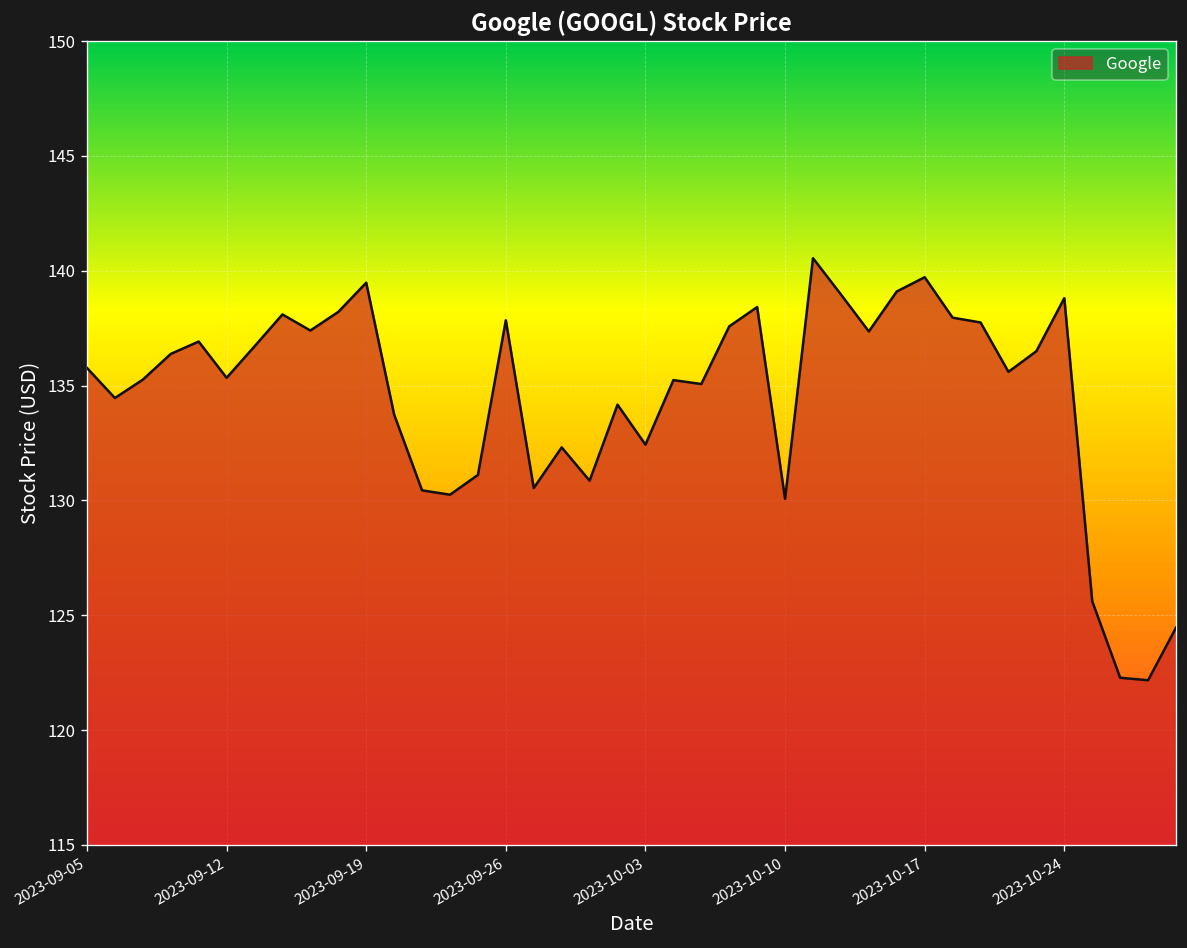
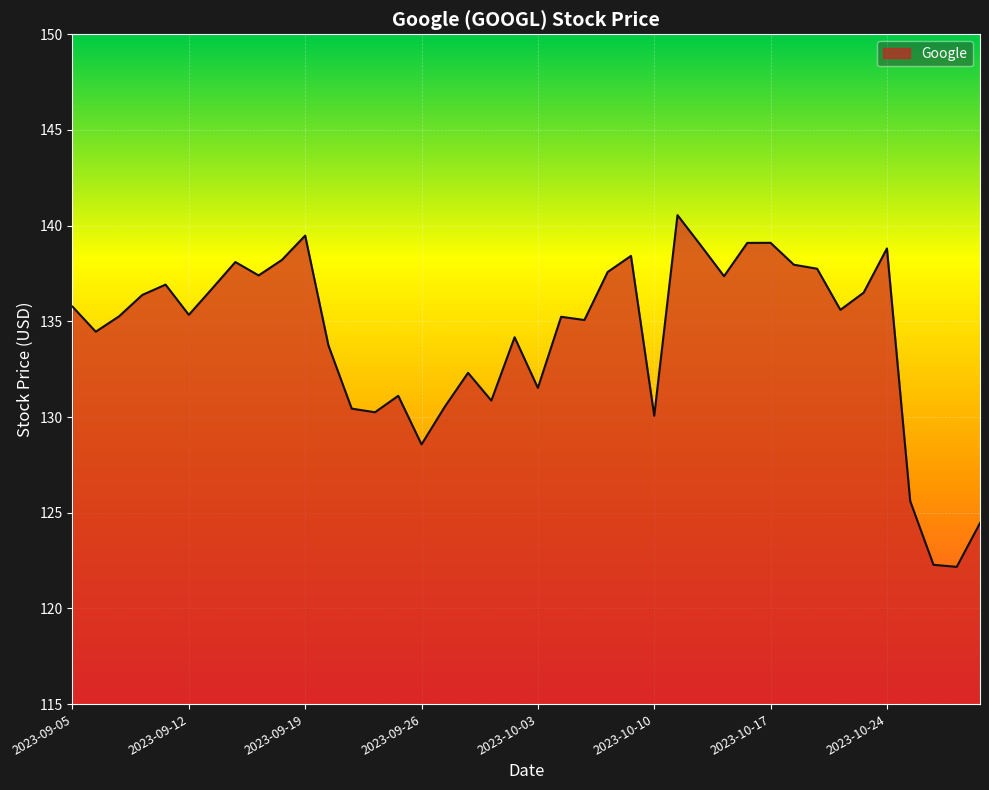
  {
    "2023-09-05": 135.8,
    "2023-09-12": 135.3,
    "2023-09-19": 139.5,
-   "2023-09-26": 137.8,
-   "2023-10-03": 132.4,
+   "2023-09-26": 128.6,
+   "2023-10-03": 131.5,
    "2023-10-10": 130.1,
-   "2023-10-17": 139.7,
+   "2023-10-17": 139.1,
    "2023-10-24": 138.8
  }
